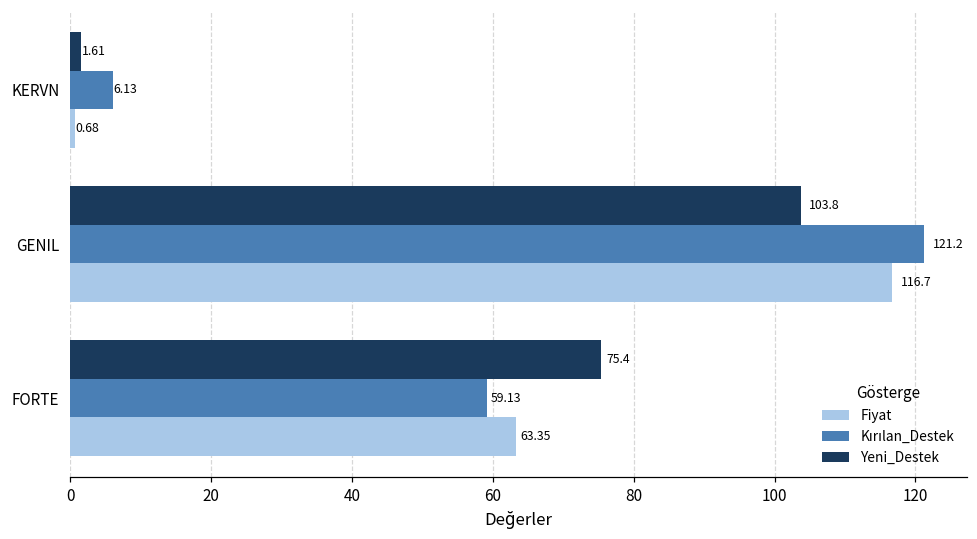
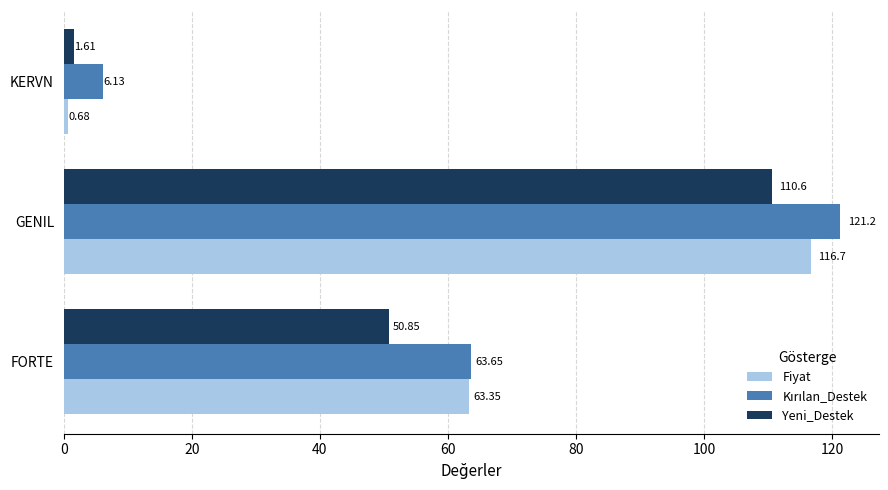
  {
    "Fiyat": {
      "KERVN": 0.68,
      "GENIL": 116.7,
      "FORTE": 63.35
    },
    "Kırılan_Destek": {
      "KERVN": 6.13,
      "GENIL": 121.2,
-     "FORTE": 59.13
+     "FORTE": 63.65
    },
    "Yeni_Destek": {
      "KERVN": 1.61,
-     "GENIL": 103.8,
-     "FORTE": 75.4
+     "GENIL": 110.6,
+     "FORTE": 50.85
    }
  }
